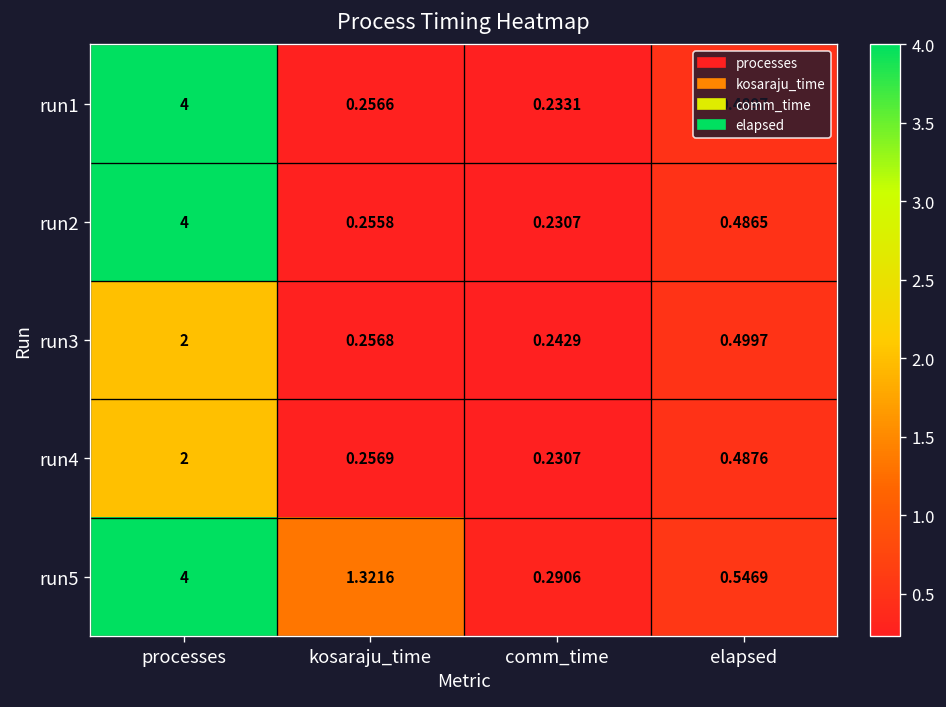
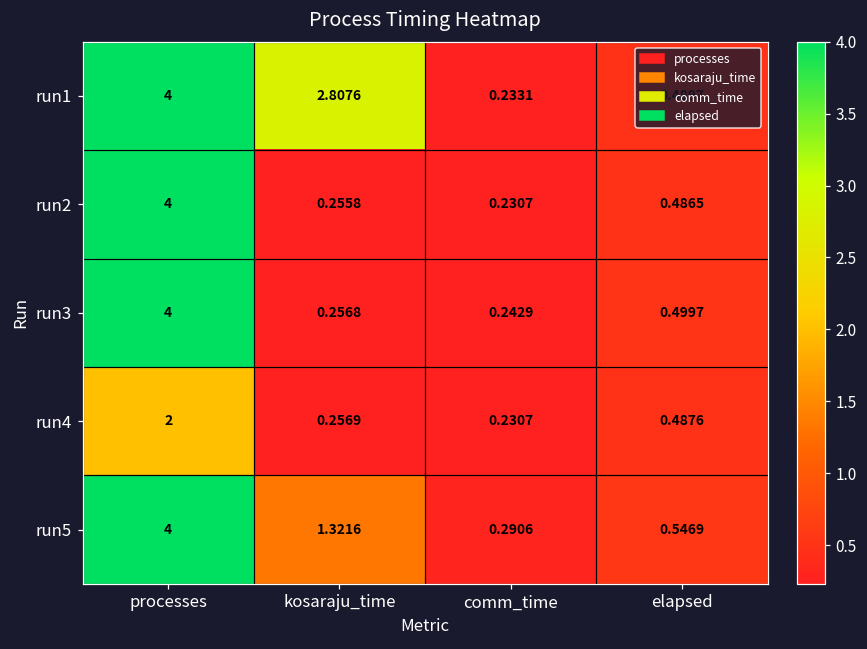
  {
    "run1": {
      "processes": 4,
-     "kosaraju_time": 0.2566,
+     "kosaraju_time": 2.8076,
      "comm_time": 0.2331
    },
    "run2": {
      "processes": 4,
      "kosaraju_time": 0.2558,
      "comm_time": 0.2307,
      "elapsed": 0.4865
    },
    "run3": {
-     "processes": 2,
+     "processes": 4,
      "kosaraju_time": 0.2568,
      "comm_time": 0.2429,
      "elapsed": 0.4997
    },
    "run4": {
      "processes": 2,
      "kosaraju_time": 0.2569,
      "comm_time": 0.2307,
      "elapsed": 0.4876
    },
    "run5": {
      "processes": 4,
      "kosaraju_time": 1.3216,
      "comm_time": 0.2906,
      "elapsed": 0.5469
    }
  }
